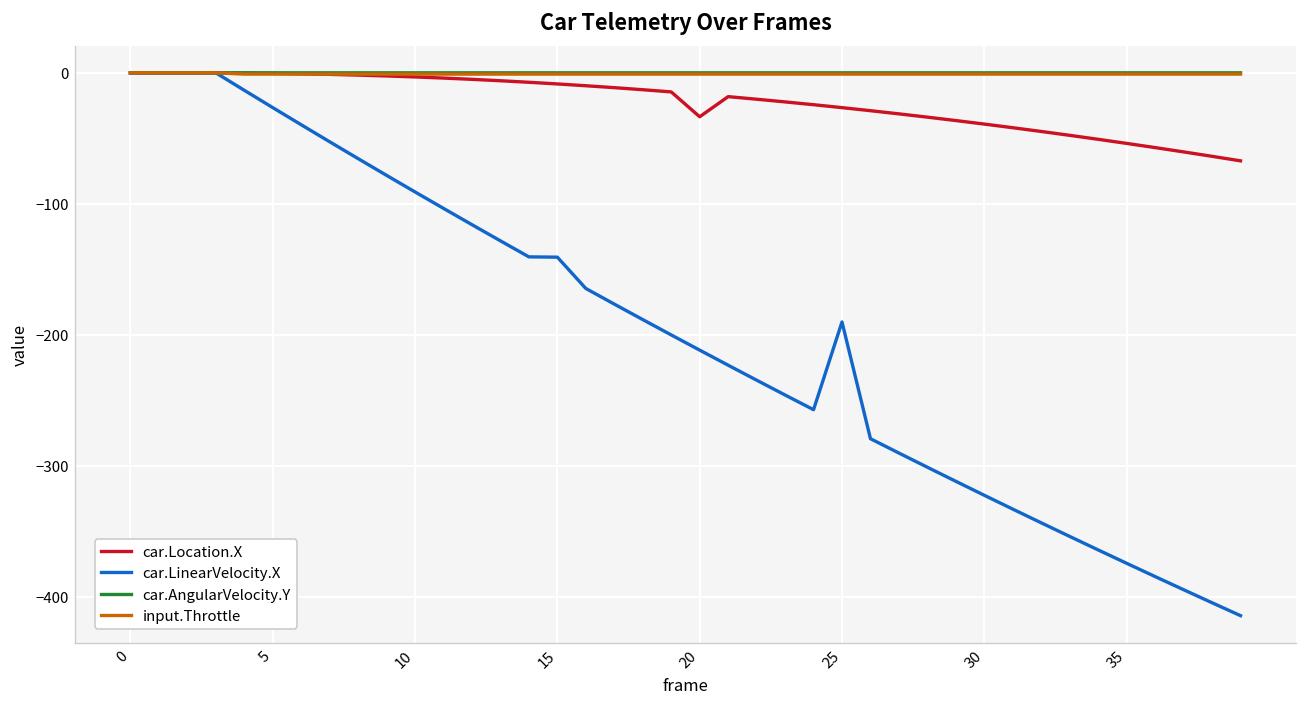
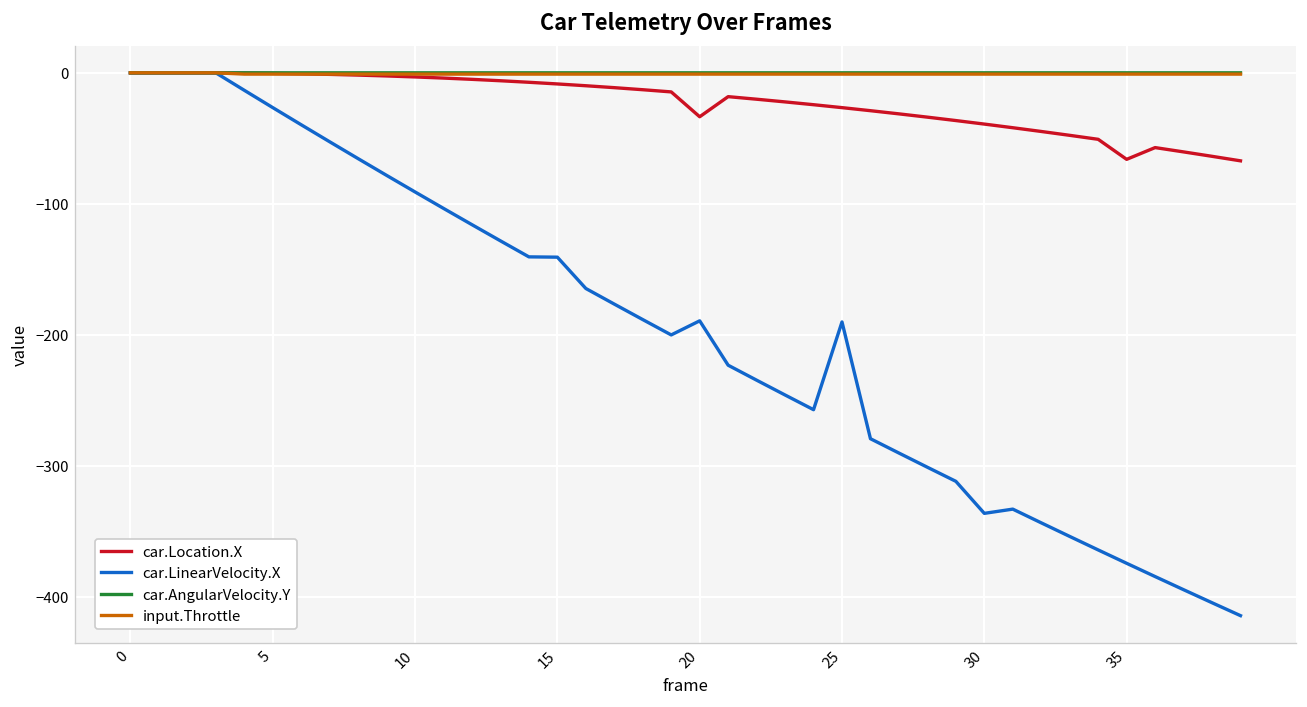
  {
    "car.Location.X": {
      "15": -9,
      "20": -34,
      "25": -27,
      "30": -39,
-     "35": -54
+     "35": -66
    },
    "car.LinearVelocity.X": {
      "5": -27,
      "10": -91,
      "15": -141,
-     "20": -212,
+     "20": -189,
      "25": -190,
-     "30": -323,
+     "30": -336,
      "35": -374
    }
  }
